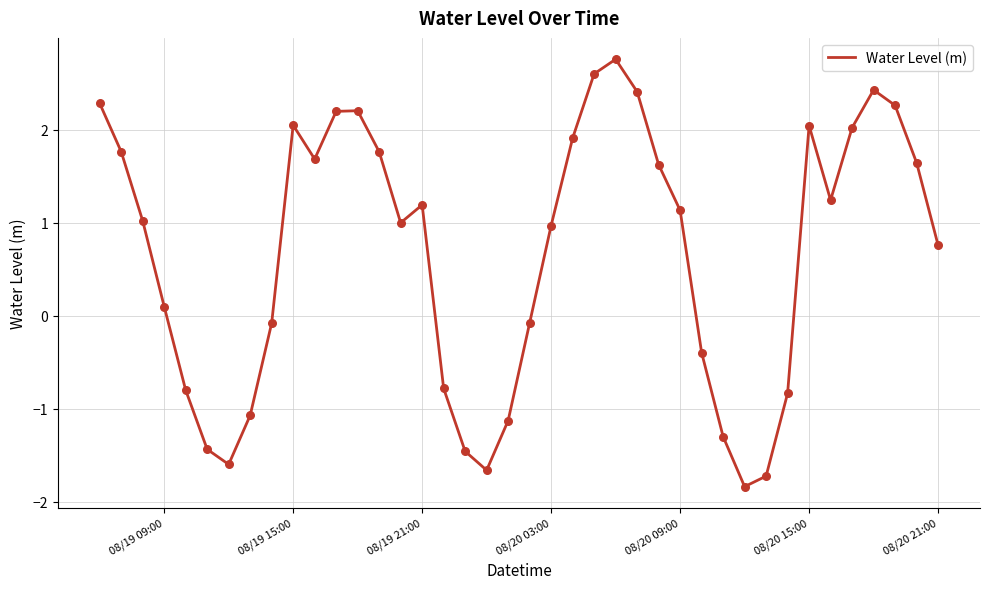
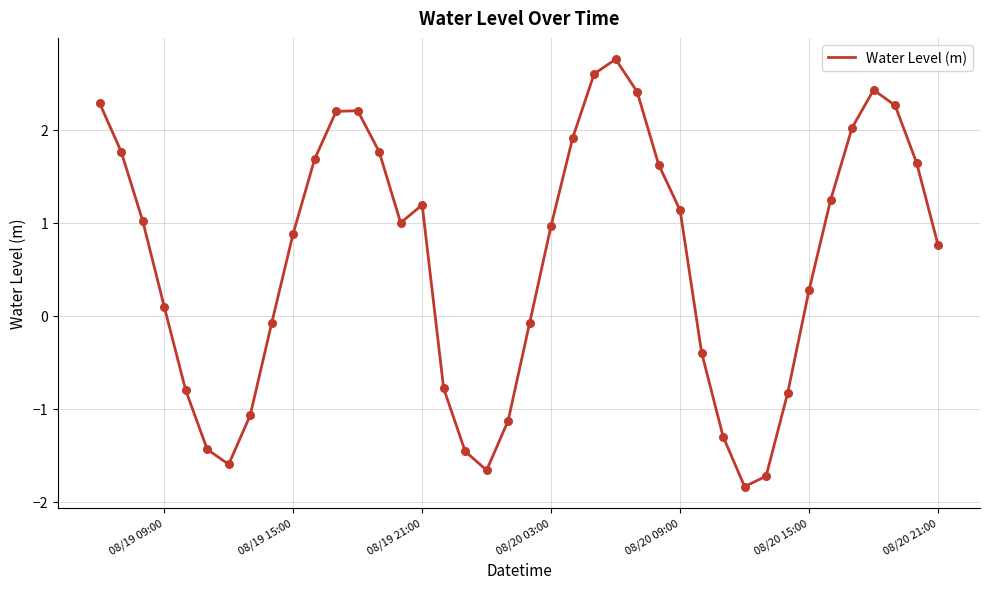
  {
    "08/19 09:00": 0.1,
-   "08/19 15:00": 2.1,
+   "08/19 15:00": 0.9,
    "08/19 21:00": 1.2,
    "08/20 03:00": 1.0,
    "08/20 09:00": 1.1,
-   "08/20 15:00": 2.0,
+   "08/20 15:00": 0.3,
    "08/20 21:00": 0.8
  }
